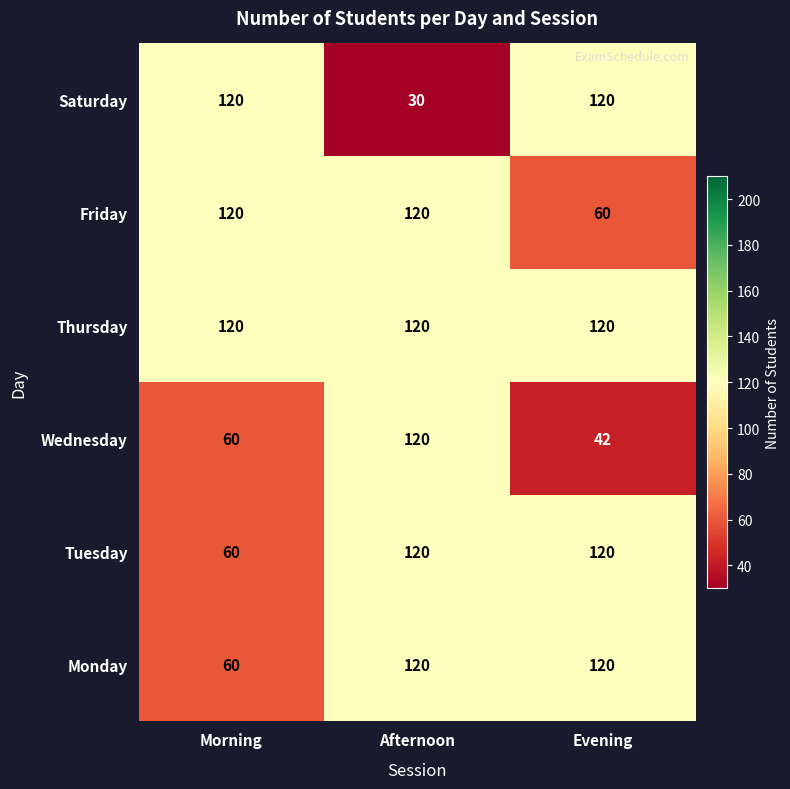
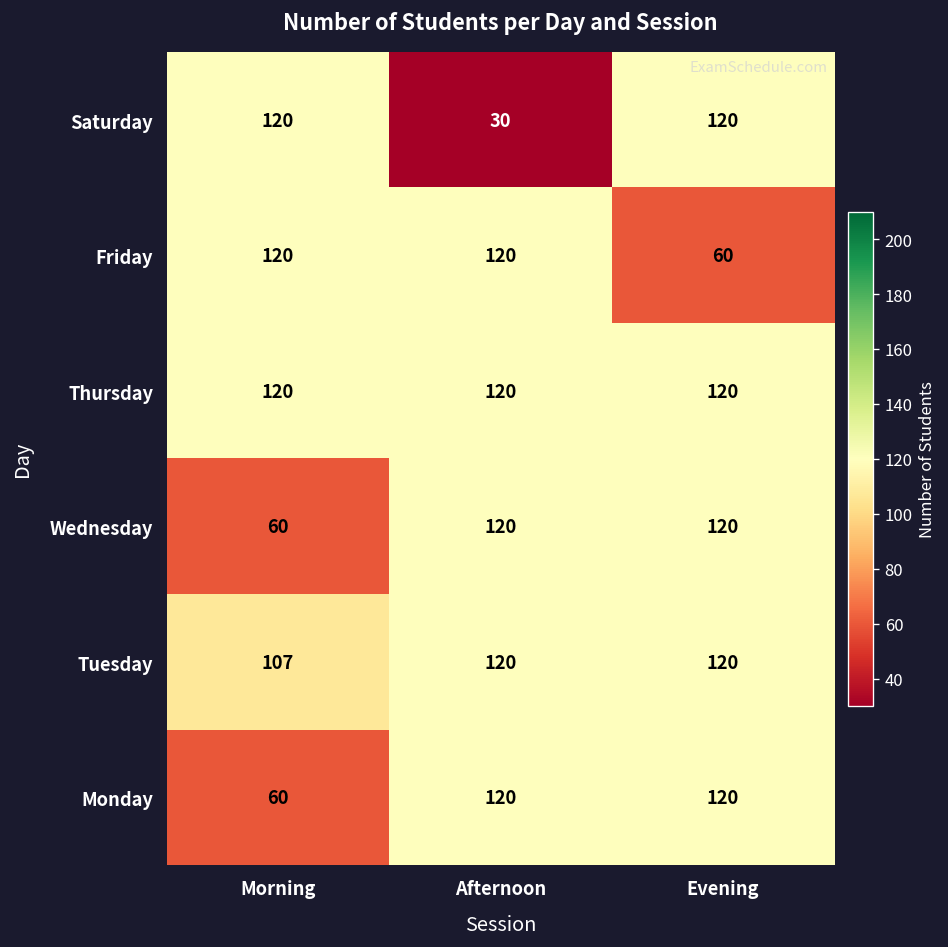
  {
    "Saturday": {
      "Morning": 120,
      "Afternoon": 30,
      "Evening": 120
    },
    "Friday": {
      "Morning": 120,
      "Afternoon": 120,
      "Evening": 60
    },
    "Thursday": {
      "Morning": 120,
      "Afternoon": 120,
      "Evening": 120
    },
    "Wednesday": {
      "Morning": 60,
      "Afternoon": 120,
-     "Evening": 42
+     "Evening": 120
    },
    "Tuesday": {
-     "Morning": 60,
+     "Morning": 107,
      "Afternoon": 120,
      "Evening": 120
    },
    "Monday": {
      "Morning": 60,
      "Afternoon": 120,
      "Evening": 120
    }
  }
